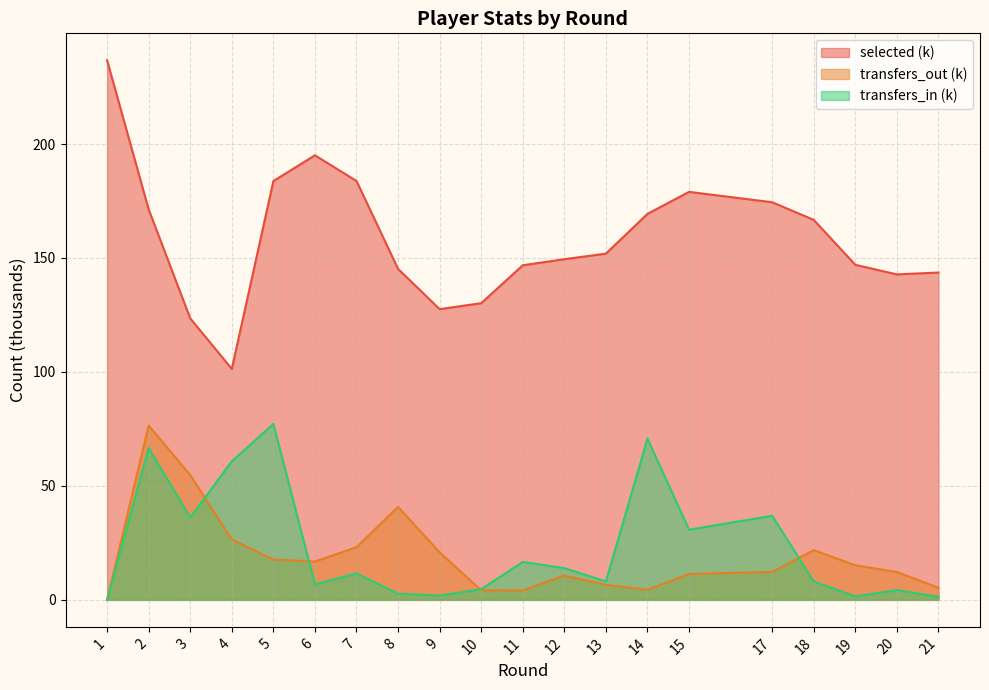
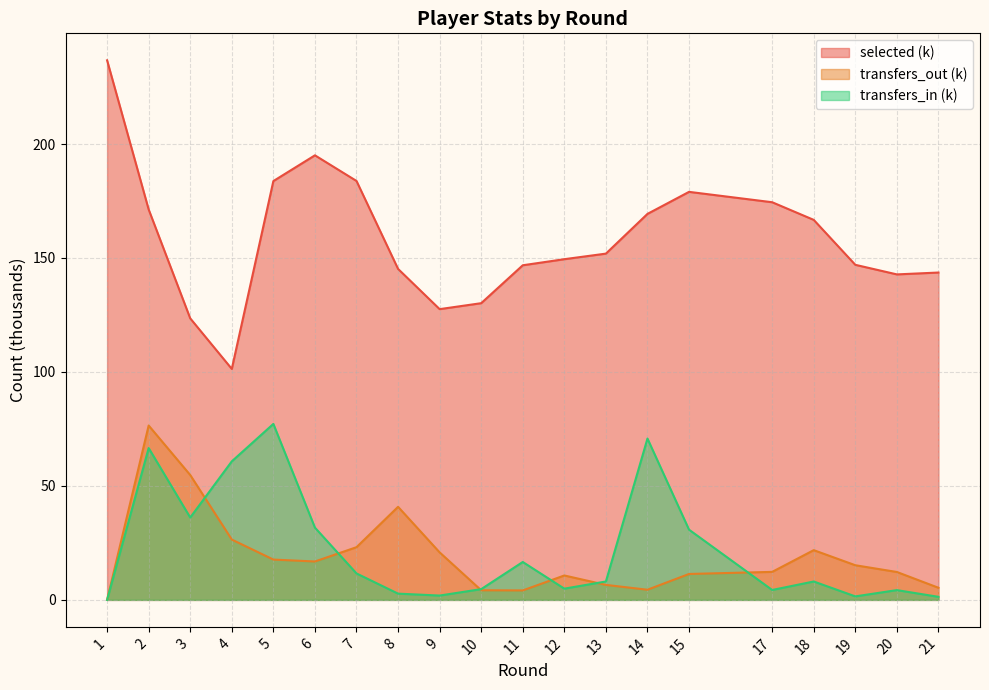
  {
    "transfers_in (k)": {
      "2": 67,
      "3": 36,
      "4": 61,
      "5": 77,
-     "6": 7,
+     "6": 32,
      "7": 12,
      "8": 3,
      "9": 2,
      "11": 17,
-     "12": 14,
+     "12": 5,
      "13": 8,
      "14": 71,
      "15": 31,
-     "17": 37,
+     "17": 4,
      "18": 8,
      "19": 2,
      "20": 4,
      "21": 1
    }
  }
